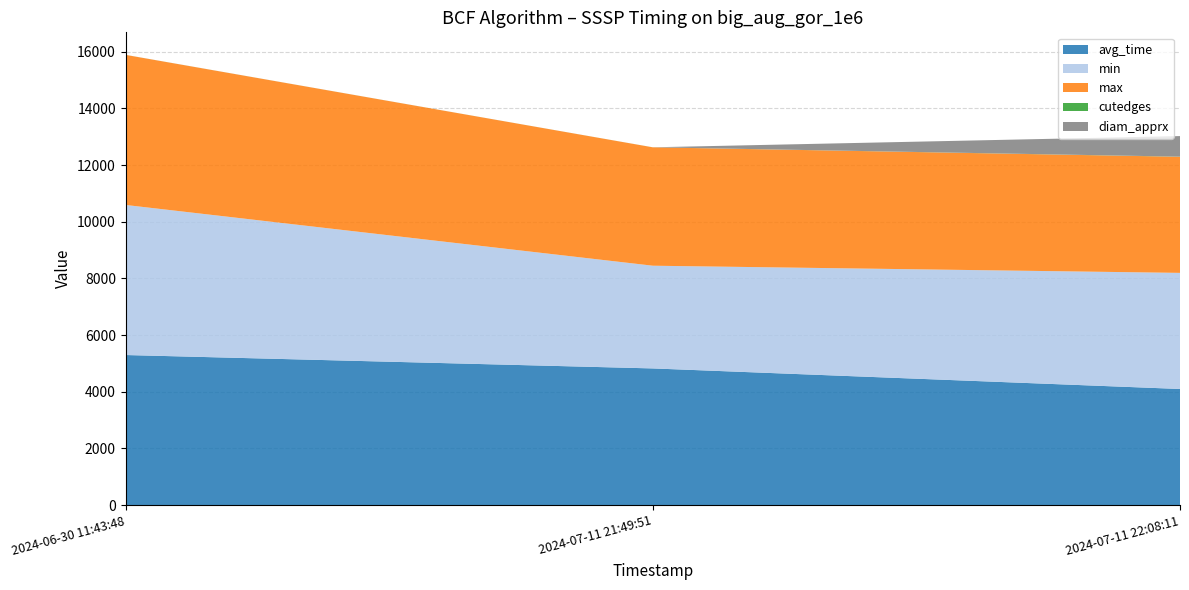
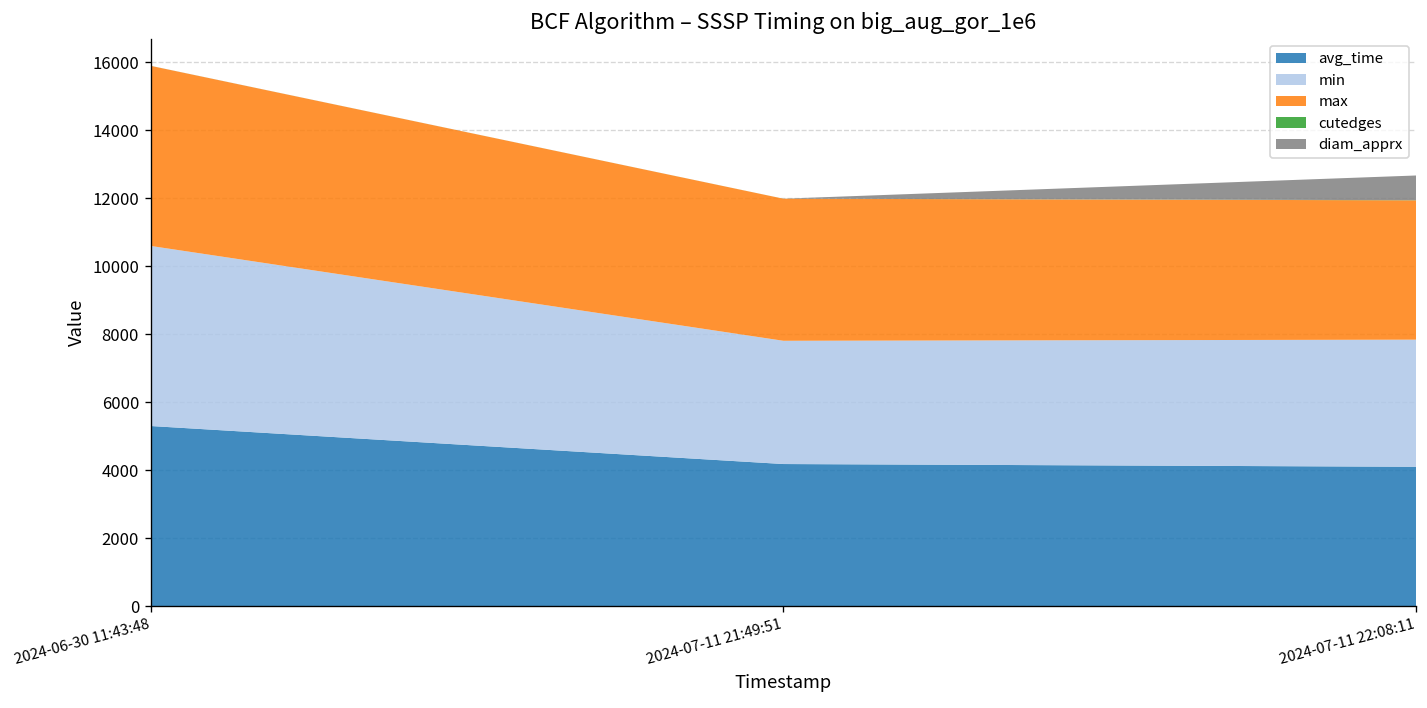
  {
    "avg_time": {
      "2024-06-30 11:43:48": 5300,
-     "2024-07-11 21:49:51": 4800,
+     "2024-07-11 21:49:51": 4200,
      "2024-07-11 22:08:11": 4100
    },
    "min": {
      "2024-06-30 11:43:48": 5300,
      "2024-07-11 21:49:51": 3600,
-     "2024-07-11 22:08:11": 4100
+     "2024-07-11 22:08:11": 3700
    },
    "cutedges": {
      "2024-07-11 22:08:11": 4100
    },
    "diam_apprx": {
      "2024-07-11 22:08:11": 700
    }
  }
